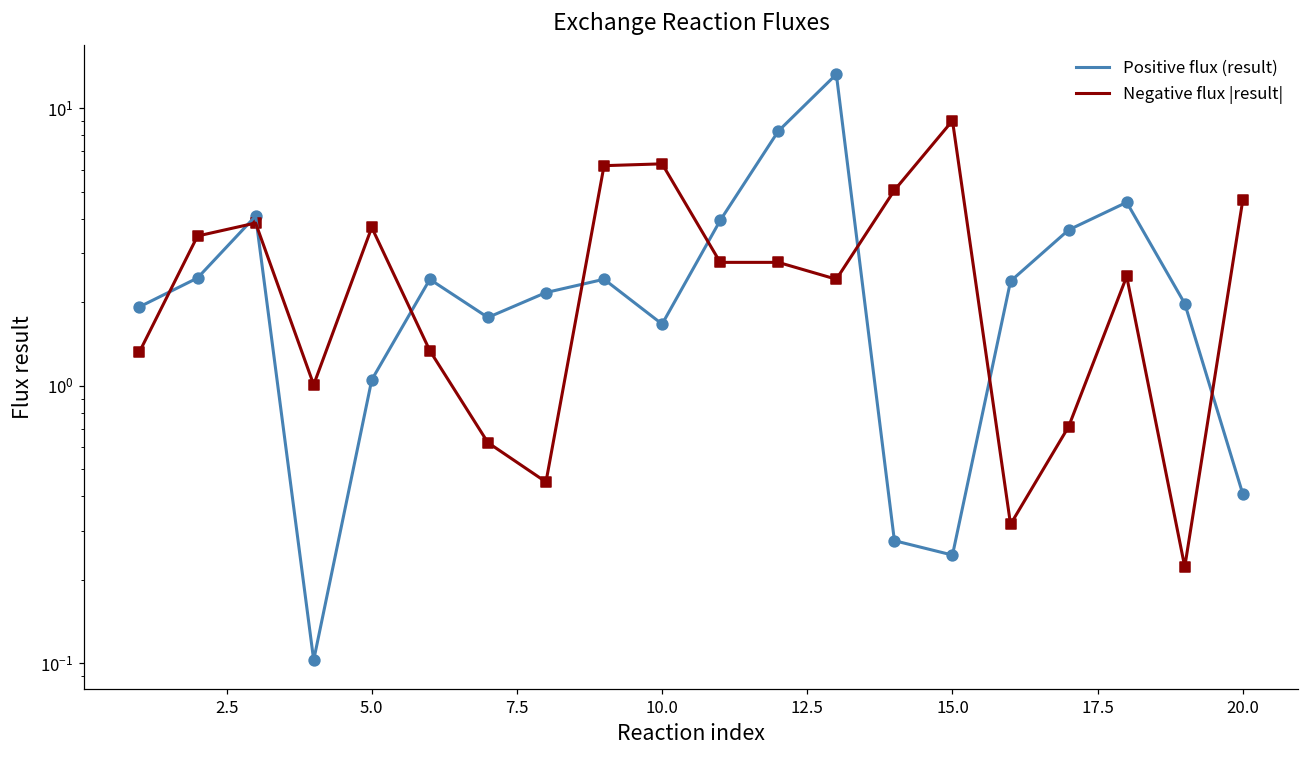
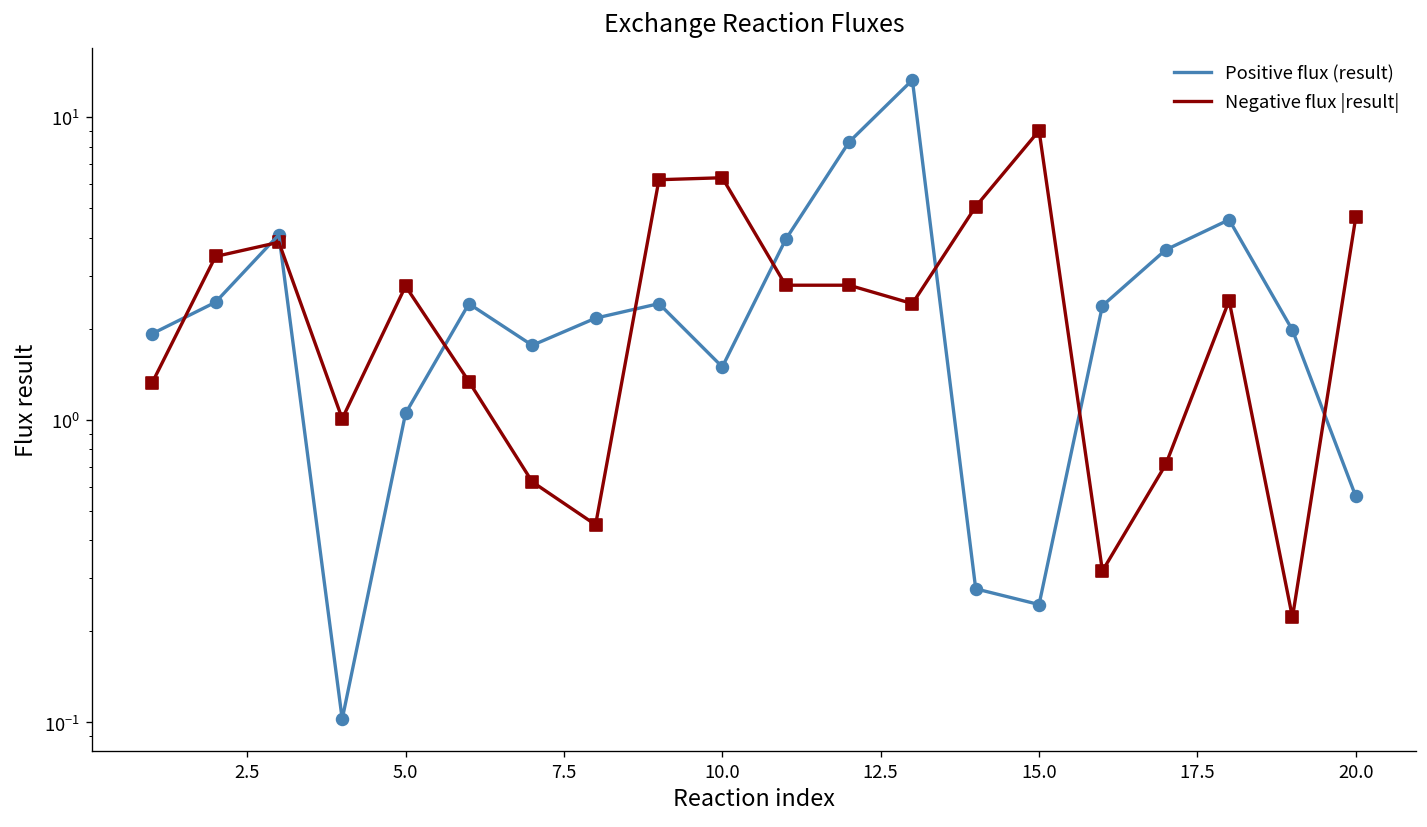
  {
    "Positive flux (result)": {
      "5.0": 1.05,
-     "10.0": 1.7,
+     "10.0": 1.5,
      "15.0": 0.25,
-     "20.0": 0.41
+     "20.0": 0.56
    },
    "Negative flux |result|": {
-     "5.0": 3.7,
+     "5.0": 2.8,
      "10.0": 6.3,
      "15.0": 9.0,
      "20.0": 4.7
    }
  }
